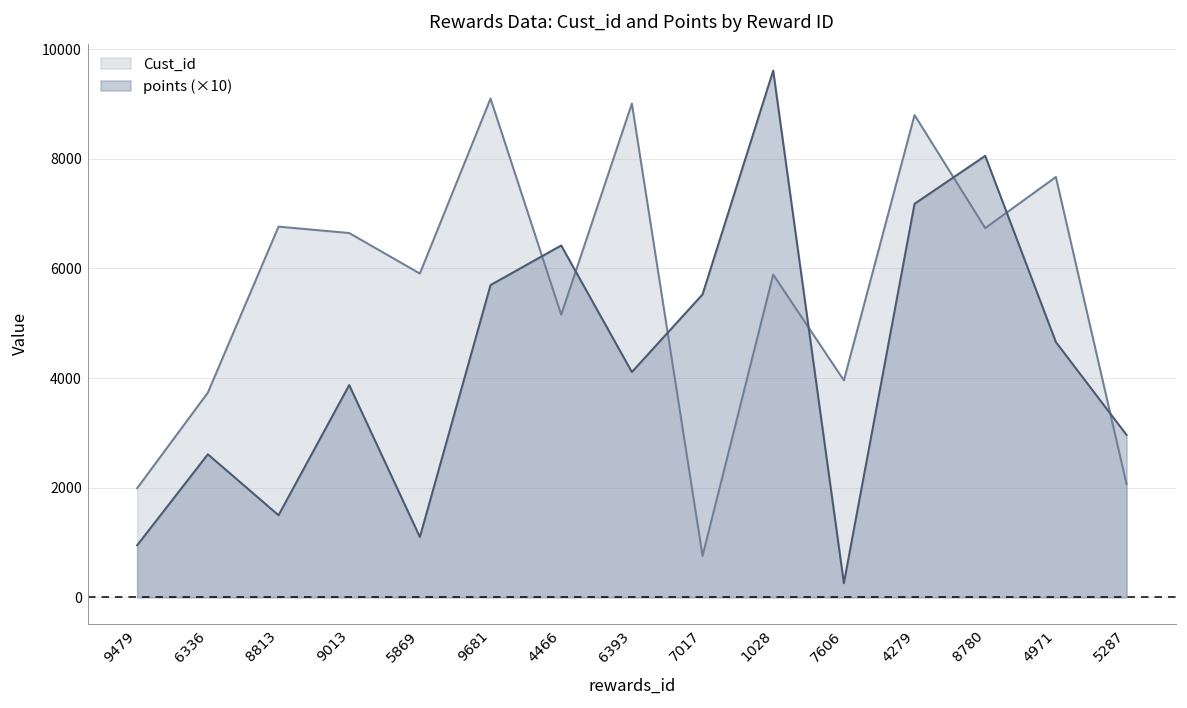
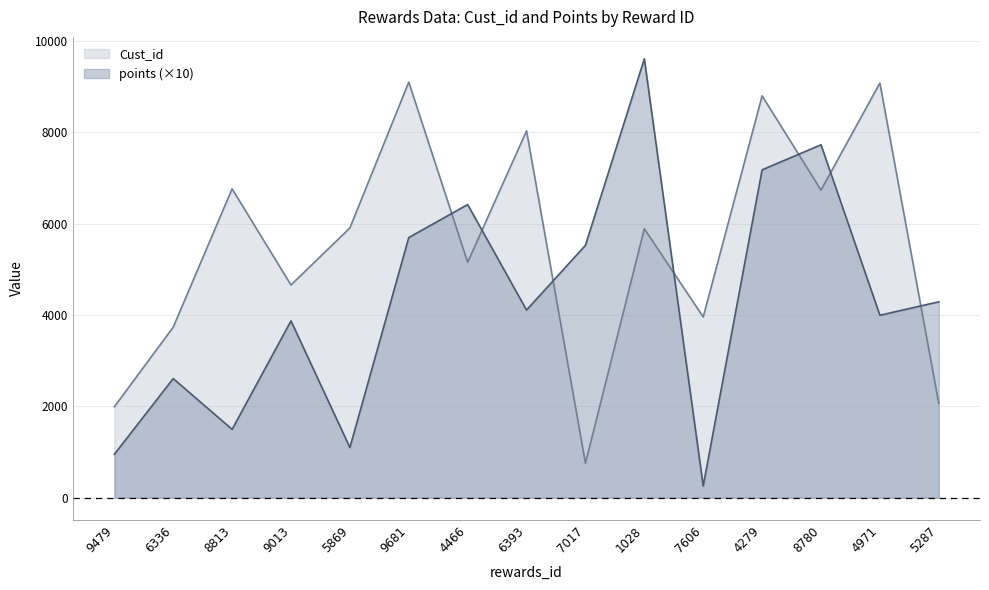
  {
    "Cust_id": {
      "9479": 2000,
      "6336": 3700,
      "8813": 6800,
-     "9013": 6600,
+     "9013": 4700,
      "5869": 5900,
      "9681": 9100,
      "4466": 5200,
-     "6393": 9000,
+     "6393": 8000,
      "7017": 800,
      "1028": 5900,
      "7606": 4000,
      "4279": 8800,
      "8780": 6700,
-     "4971": 7700,
+     "4971": 9100,
      "5287": 2100
    },
    "points (×10)": {
      "9479": 900,
      "6336": 2600,
      "8813": 1500,
      "9013": 3900,
      "5869": 1100,
      "9681": 5700,
      "4466": 6400,
      "6393": 4100,
      "7017": 5500,
      "1028": 9600,
      "7606": 300,
      "4279": 7200,
-     "8780": 8100,
-     "4971": 4700,
-     "5287": 3000
+     "8780": 7700,
+     "4971": 4000,
+     "5287": 4300
    }
  }
